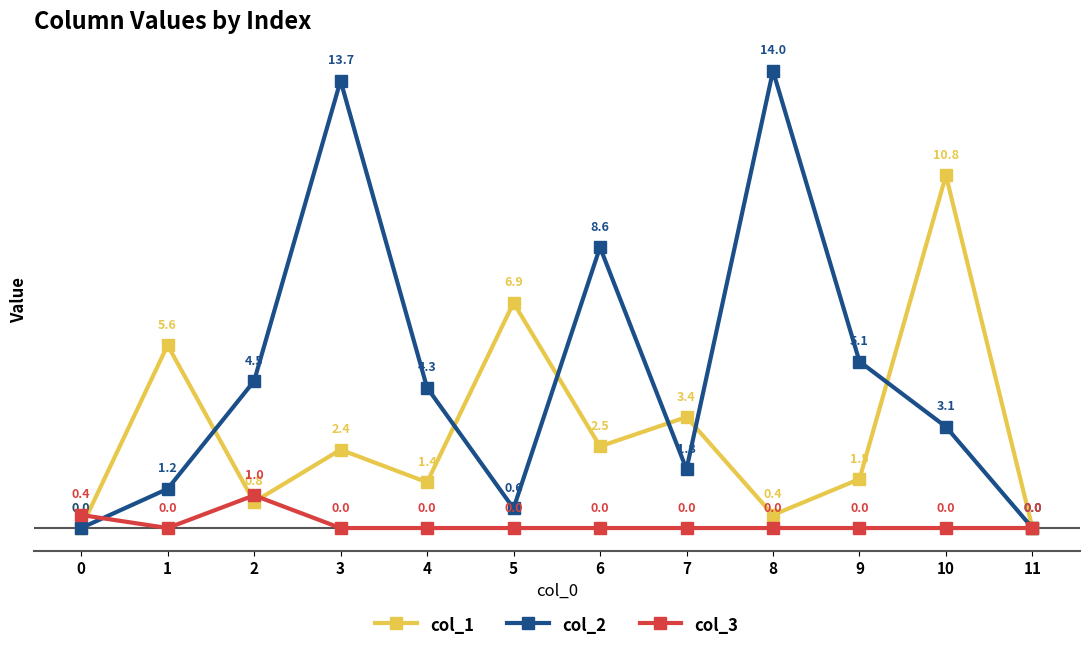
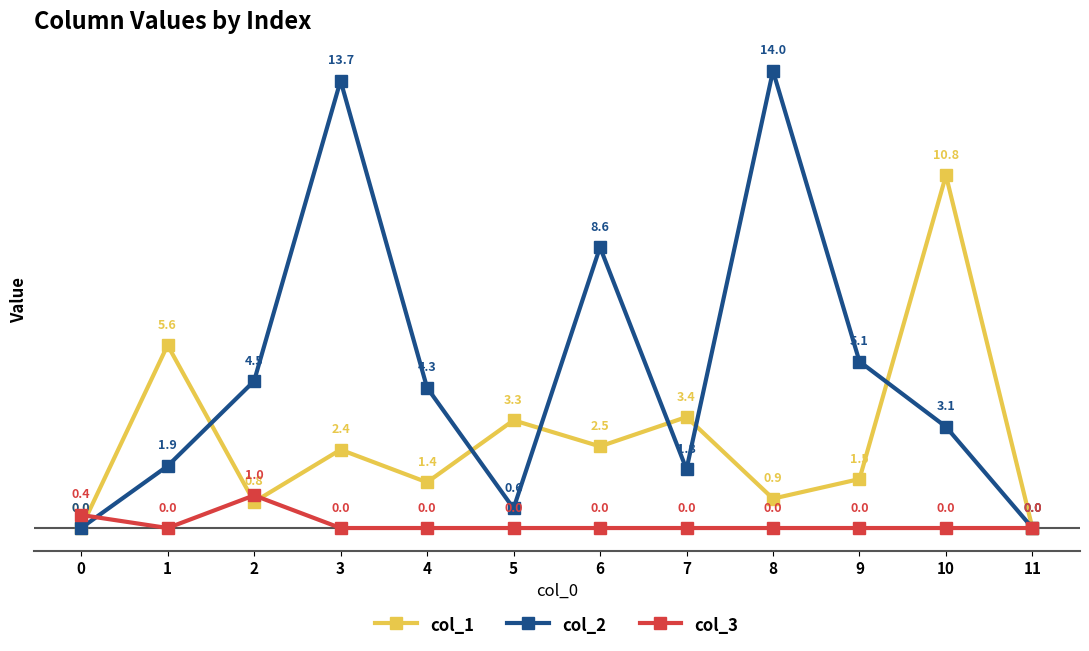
  {
    "col_1": {
      "1": 5.6,
      "3": 2.4,
      "4": 1.4,
-     "5": 6.9,
+     "5": 3.3,
      "6": 2.5,
      "7": 3.4,
-     "8": 0.4,
+     "8": 0.9,
      "9": 1.5,
      "10": 10.8
    },
    "col_2": {
-     "1": 1.2,
+     "1": 1.9,
      "2": 4.5,
      "3": 13.7,
      "4": 4.3,
      "5": 0.6,
      "6": 8.6,
      "7": 1.8,
      "8": 14.0,
      "9": 5.1,
      "10": 3.1
    },
    "col_3": {
      "0": 0.4,
      "1": 0.0,
      "3": 0.0,
      "4": 0.0,
      "6": 0.0,
      "7": 0.0,
      "8": 0.0,
      "9": 0.0,
      "10": 0.0
    }
  }
